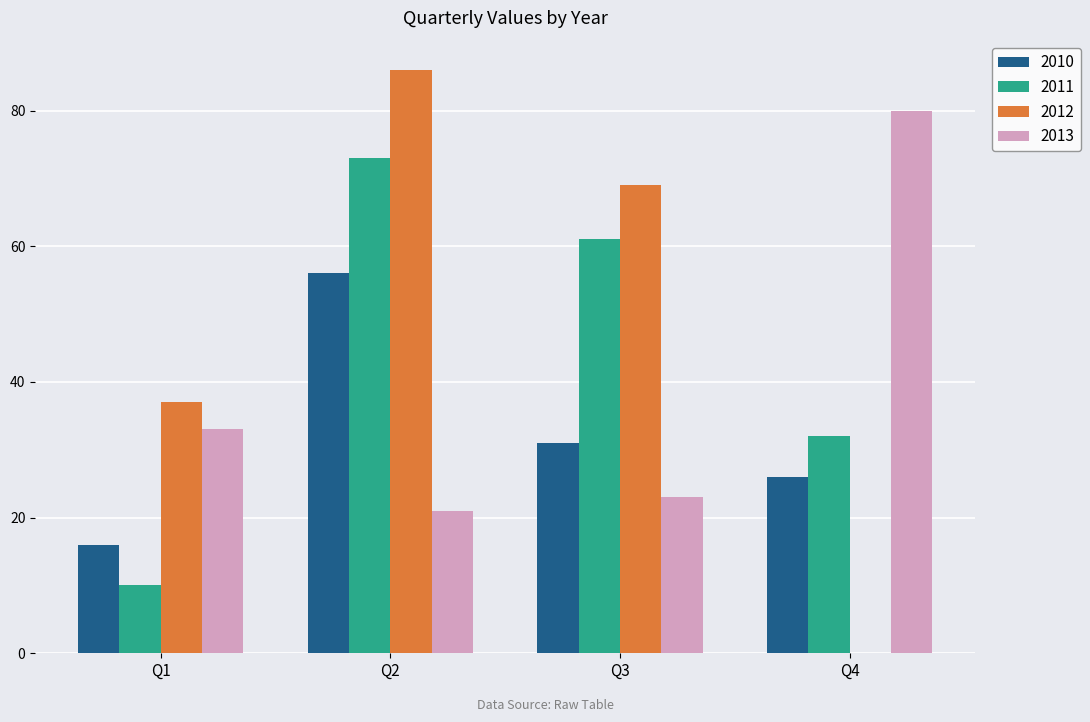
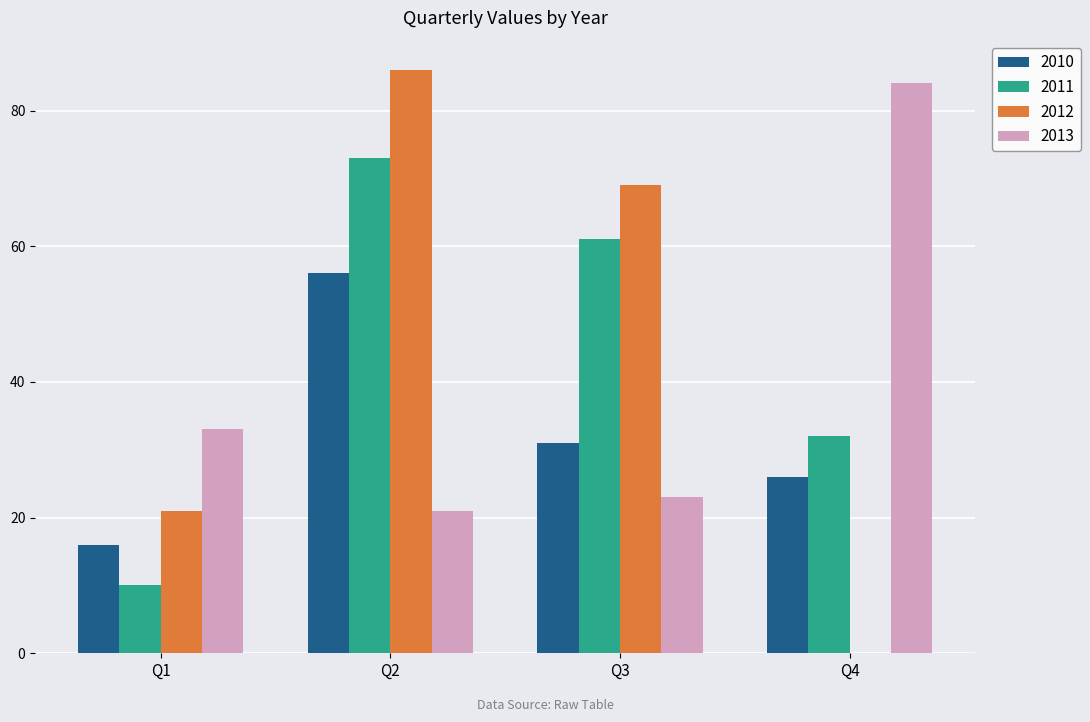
  {
    "2010": {
      "Q1": 16,
      "Q2": 56,
      "Q3": 31,
      "Q4": 26
    },
    "2011": {
      "Q1": 10,
      "Q2": 73,
      "Q3": 61,
      "Q4": 32
    },
    "2012": {
-     "Q1": 37,
+     "Q1": 21,
      "Q2": 86,
      "Q3": 69,
      "Q4": 0
    },
    "2013": {
      "Q1": 33,
      "Q2": 21,
      "Q3": 23,
-     "Q4": 80
+     "Q4": 84
    }
  }
